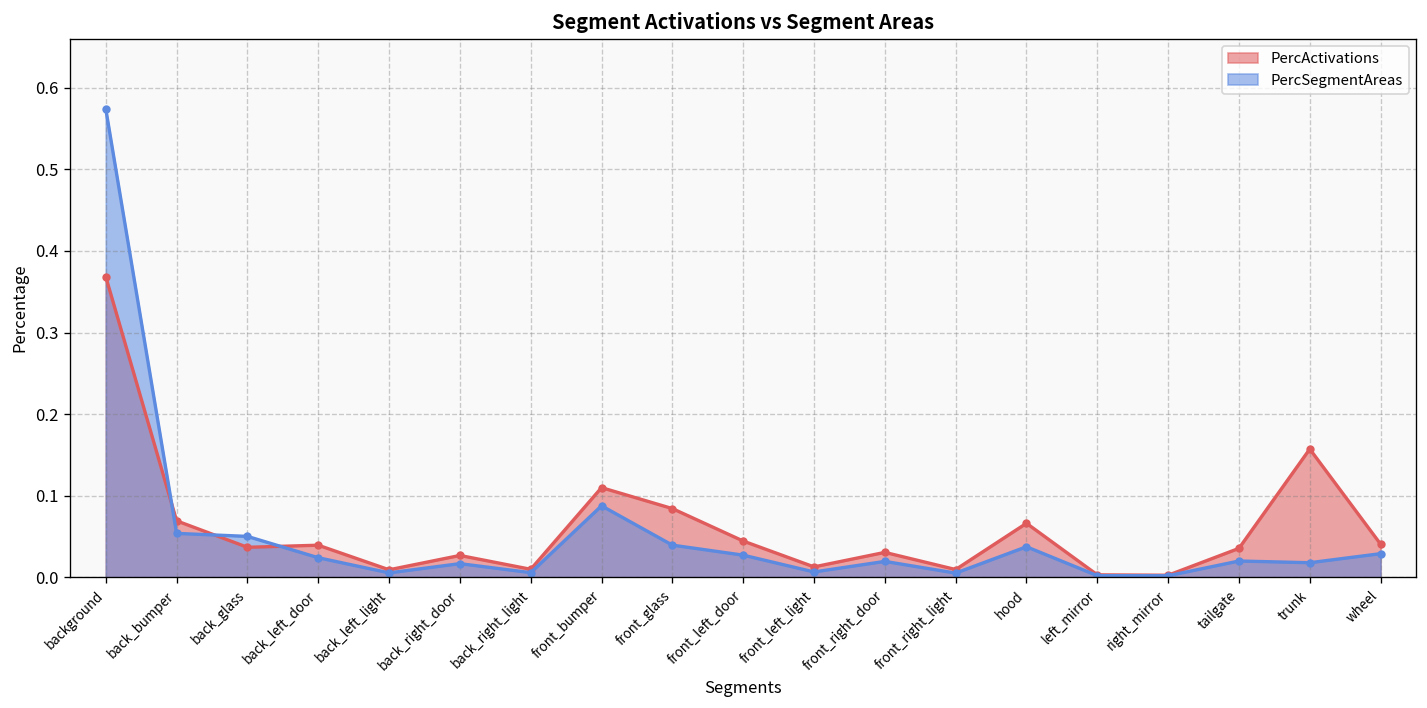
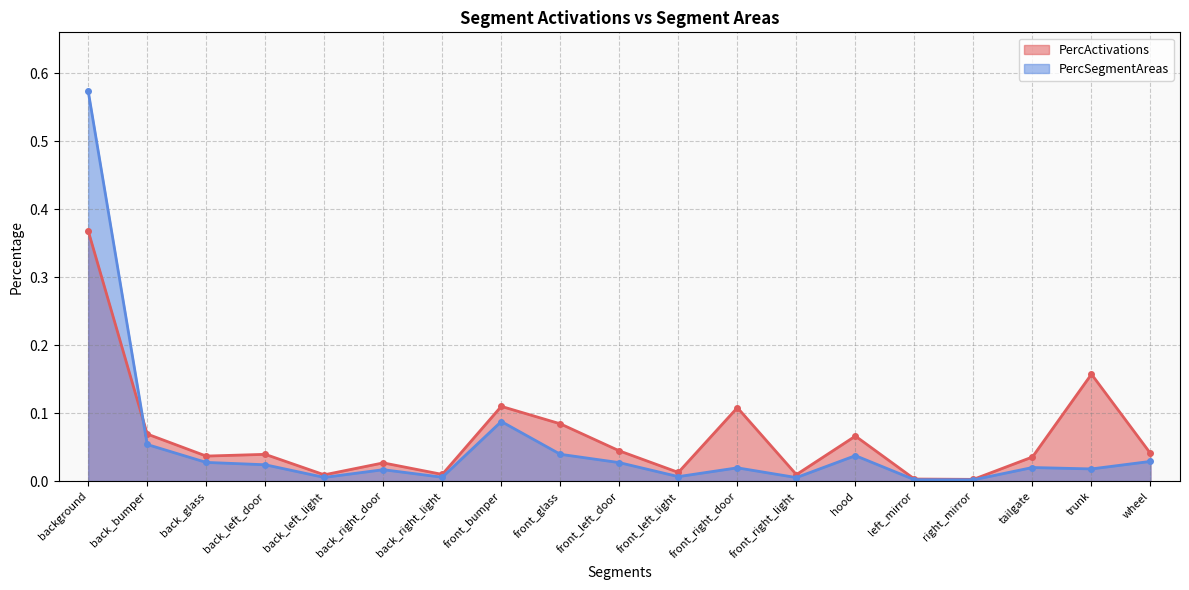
  {
    "PercActivations": {
      "background": 0.37,
      "back_bumper": 0.07,
      "back_glass": 0.04,
      "back_left_door": 0.04,
      "back_left_light": 0.01,
      "back_right_door": 0.03,
      "back_right_light": 0.01,
      "front_bumper": 0.11,
      "front_glass": 0.08,
      "front_left_door": 0.04,
      "front_left_light": 0.01,
-     "front_right_door": 0.03,
+     "front_right_door": 0.11,
      "front_right_light": 0.01,
      "hood": 0.07,
      "tailgate": 0.04,
      "trunk": 0.16,
      "wheel": 0.04
    },
    "PercSegmentAreas": {
      "background": 0.57,
      "back_bumper": 0.05,
-     "back_glass": 0.05,
+     "back_glass": 0.03,
      "back_left_door": 0.02,
      "back_left_light": 0.01,
      "back_right_door": 0.02,
      "back_right_light": 0.01,
      "front_bumper": 0.09,
      "front_glass": 0.04,
      "front_left_door": 0.03,
      "front_left_light": 0.01,
      "front_right_door": 0.02,
      "front_right_light": 0.01,
      "hood": 0.04,
      "tailgate": 0.02,
      "trunk": 0.02,
      "wheel": 0.03
    }
  }
